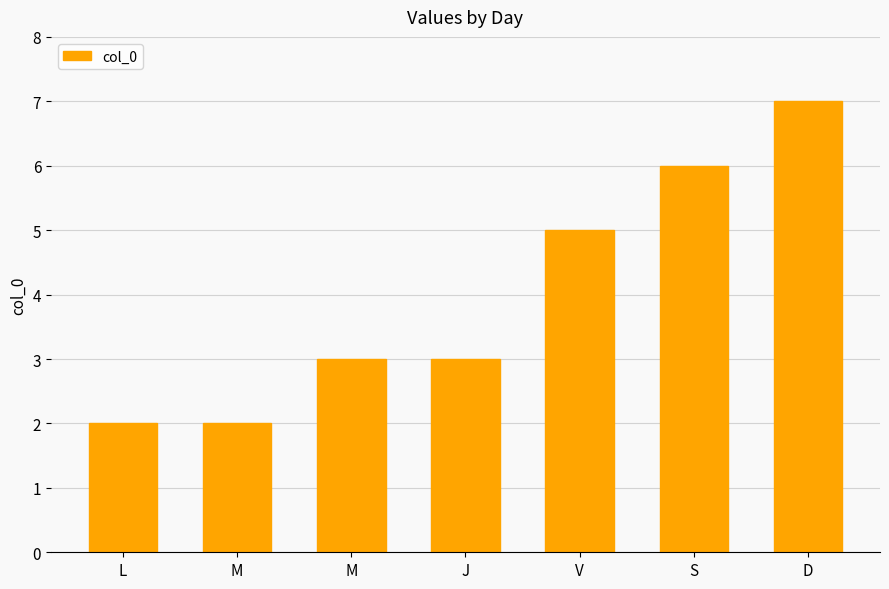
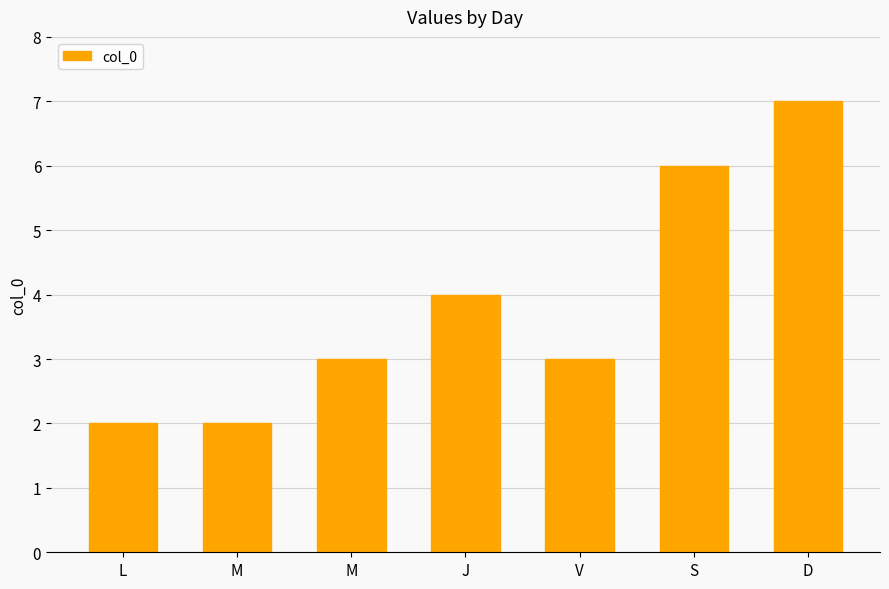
  {
    "L": 2,
-   "J": 3,
-   "V": 5,
+   "J": 4,
+   "V": 3,
    "S": 6,
    "D": 7
  }
